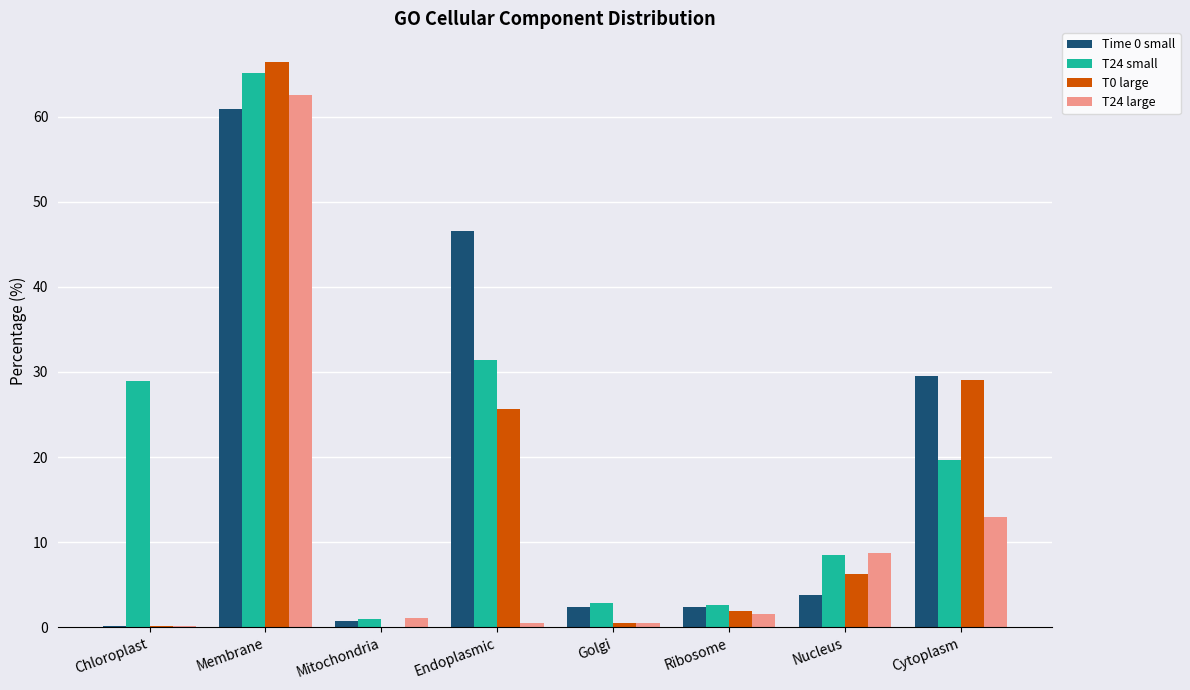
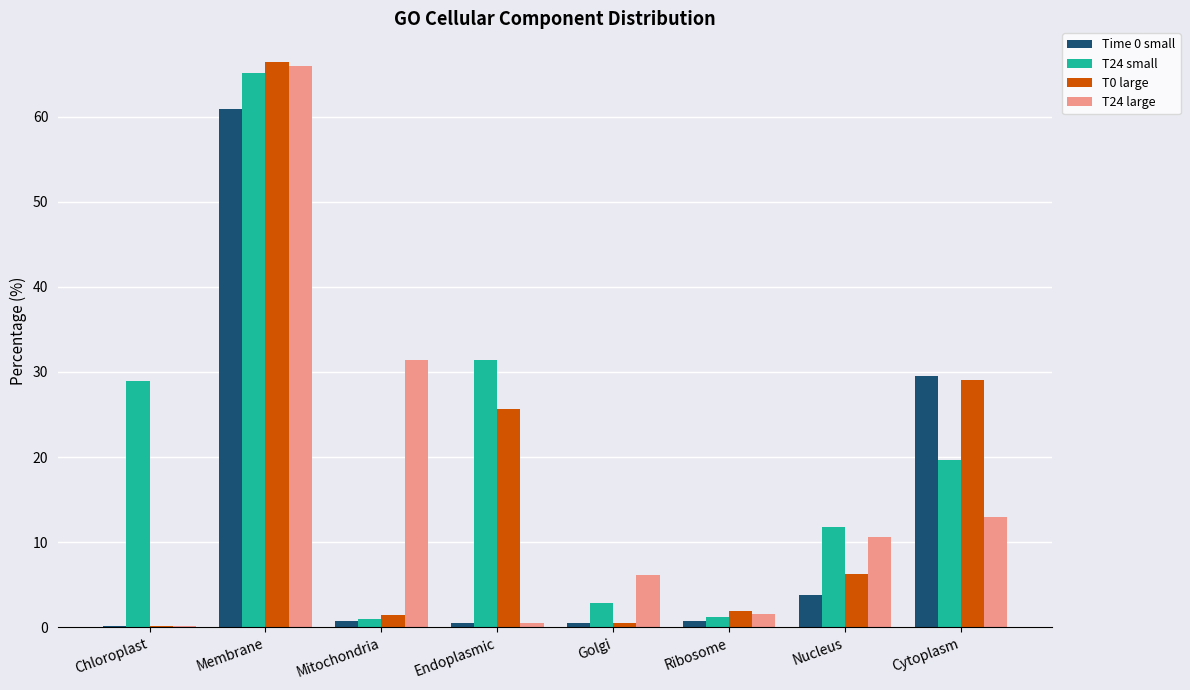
  {
    "Time 0 small": {
      "Membrane": 61,
      "Mitochondria": 1,
-     "Endoplasmic": 47,
-     "Golgi": 2,
-     "Ribosome": 2,
+     "Endoplasmic": 1,
+     "Golgi": 0,
+     "Ribosome": 1,
      "Nucleus": 4,
      "Cytoplasm": 30
    },
    "T24 small": {
      "Chloroplast": 29,
      "Membrane": 65,
      "Mitochondria": 1,
      "Endoplasmic": 31,
      "Golgi": 3,
-     "Ribosome": 3,
-     "Nucleus": 8,
+     "Ribosome": 1,
+     "Nucleus": 12,
      "Cytoplasm": 20
    },
    "T0 large": {
      "Membrane": 66,
-     "Mitochondria": 0,
+     "Mitochondria": 1,
      "Endoplasmic": 26,
      "Golgi": 0,
      "Ribosome": 2,
      "Nucleus": 6,
      "Cytoplasm": 29
    },
    "T24 large": {
-     "Membrane": 63,
-     "Mitochondria": 1,
+     "Membrane": 66,
+     "Mitochondria": 31,
      "Endoplasmic": 1,
-     "Golgi": 0,
+     "Golgi": 6,
      "Ribosome": 2,
-     "Nucleus": 9,
+     "Nucleus": 11,
      "Cytoplasm": 13
    }
  }
